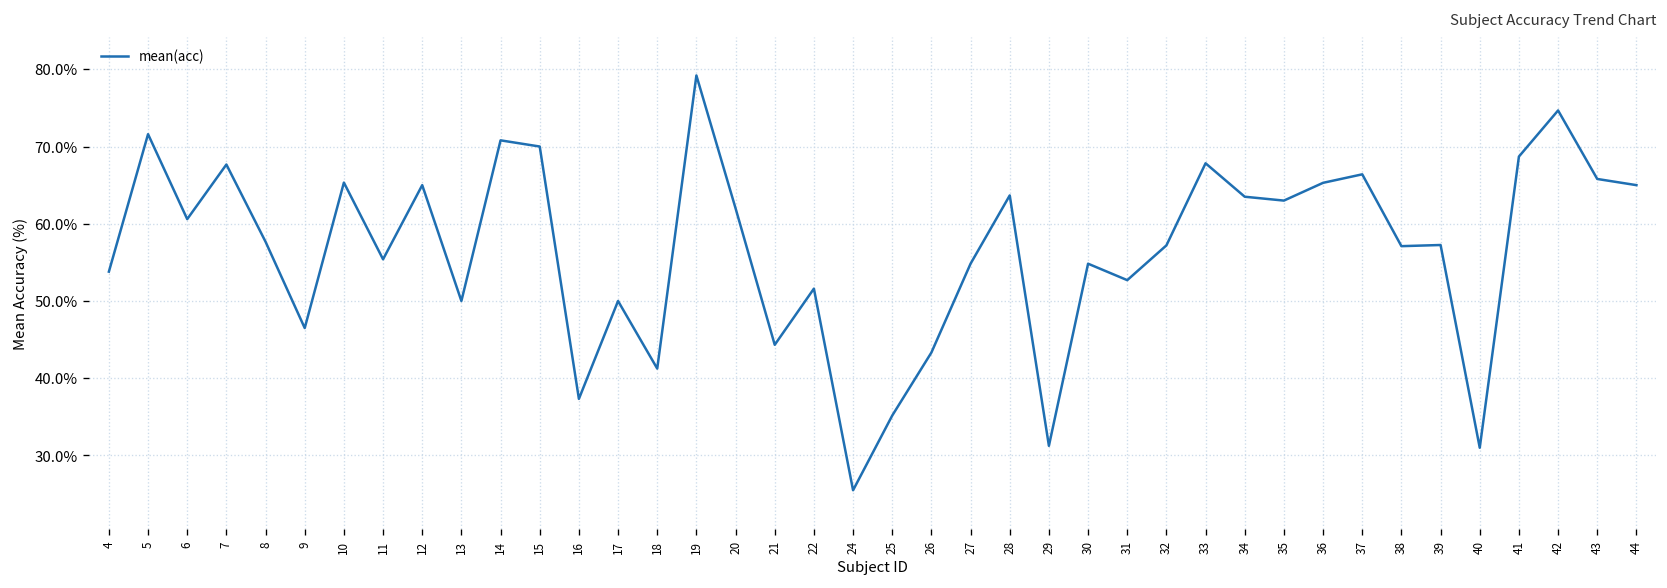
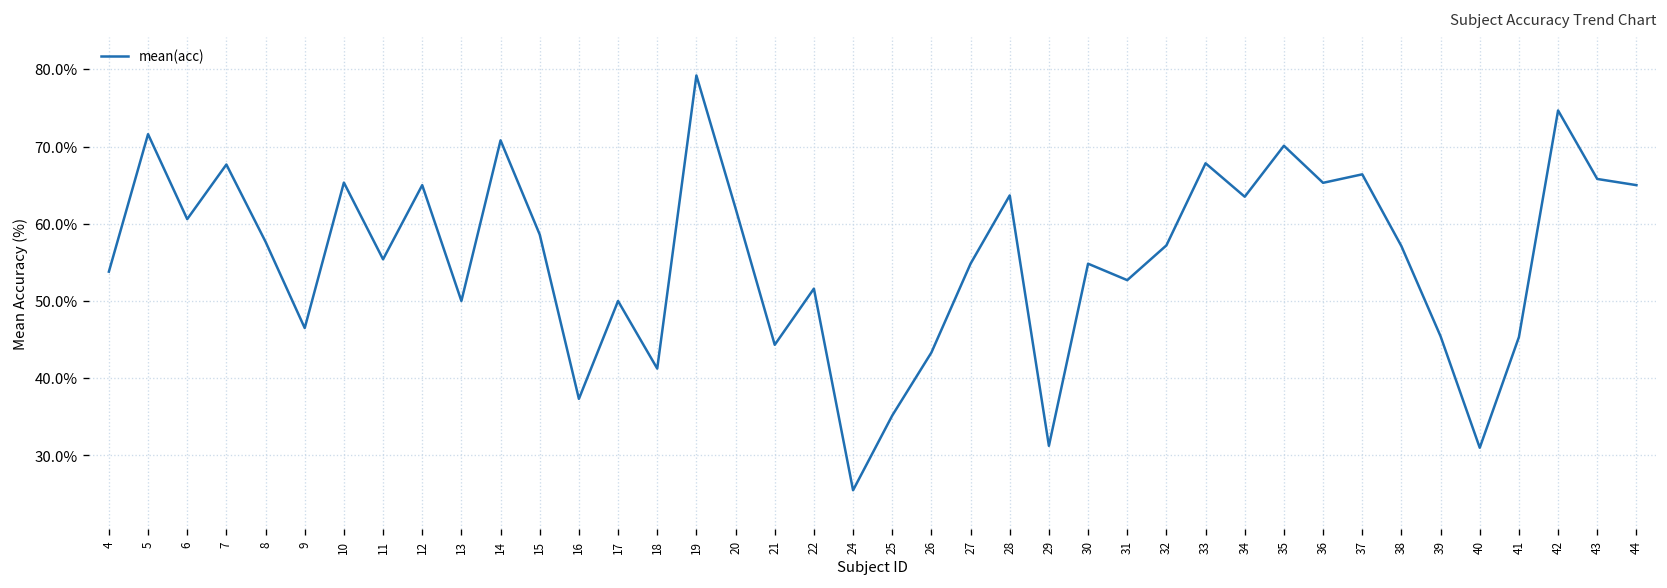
  {
    "4": "54%",
    "5": "72%",
    "6": "61%",
    "7": "68%",
    "8": "58%",
    "9": "47%",
    "10": "65%",
    "11": "55%",
    "12": "65%",
    "13": "50%",
    "14": "71%",
-   "15": "70%",
+   "15": "59%",
    "16": "37%",
    "17": "50%",
    "18": "41%",
    "19": "79%",
    "20": "62%",
    "21": "44%",
    "22": "52%",
    "24": "26%",
    "25": "35%",
    "26": "43%",
    "27": "55%",
    "28": "64%",
    "29": "31%",
    "30": "55%",
    "31": "53%",
    "32": "57%",
    "33": "68%",
    "34": "64%",
-   "35": "63%",
+   "35": "70%",
    "36": "65%",
    "37": "66%",
    "38": "57%",
-   "39": "57%",
+   "39": "45%",
    "40": "31%",
-   "41": "69%",
+   "41": "45%",
    "42": "75%",
    "43": "66%",
    "44": "65%"
  }
